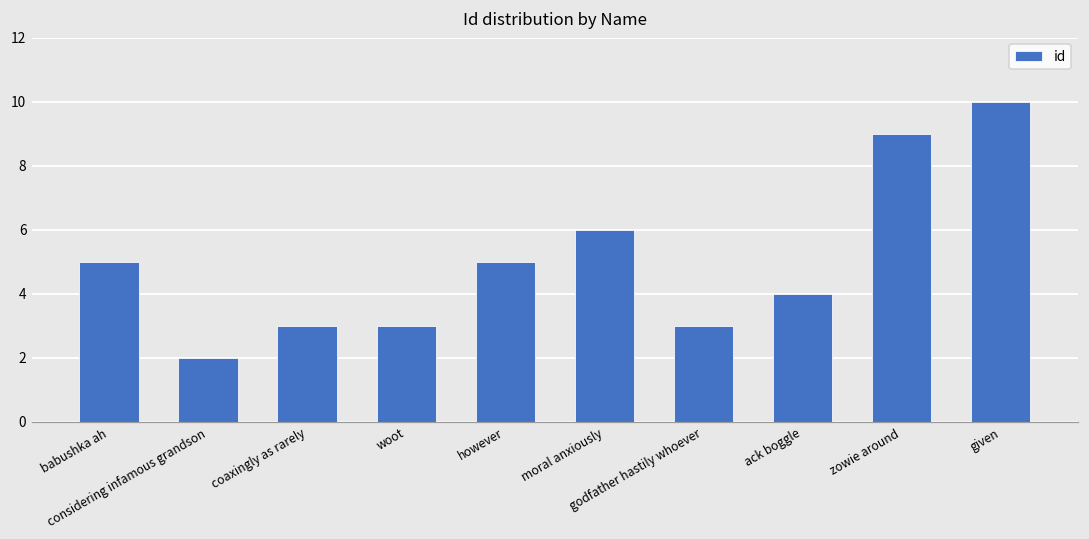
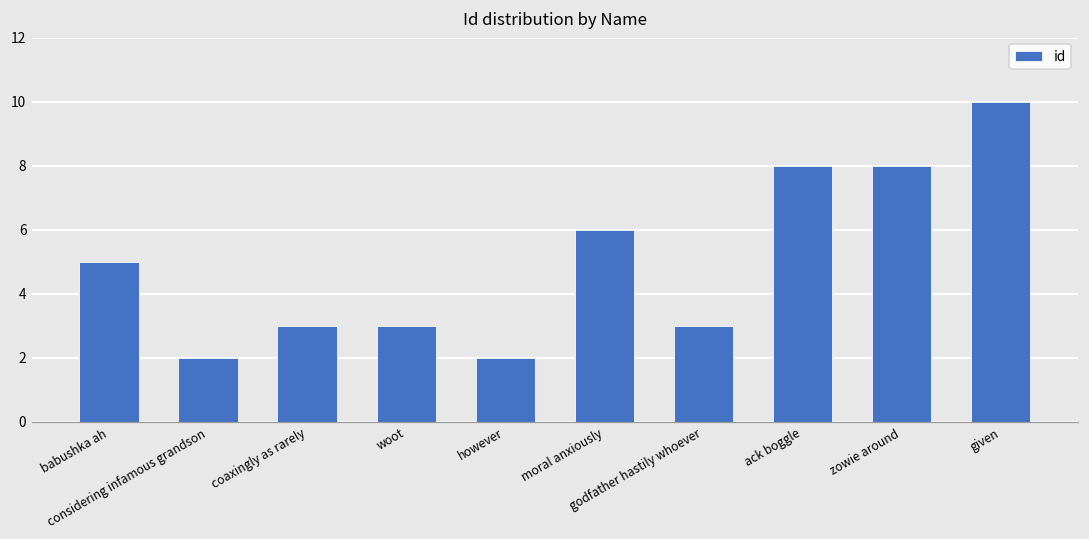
  {
    "babushka ah": 5,
    "considering infamous grandson": 2,
    "coaxingly as rarely": 3,
    "woot": 3,
-   "however": 5,
+   "however": 2,
    "moral anxiously": 6,
    "godfather hastily whoever": 3,
-   "ack boggle": 4,
-   "zowie around": 9,
+   "ack boggle": 8,
+   "zowie around": 8,
    "given": 10
  }
